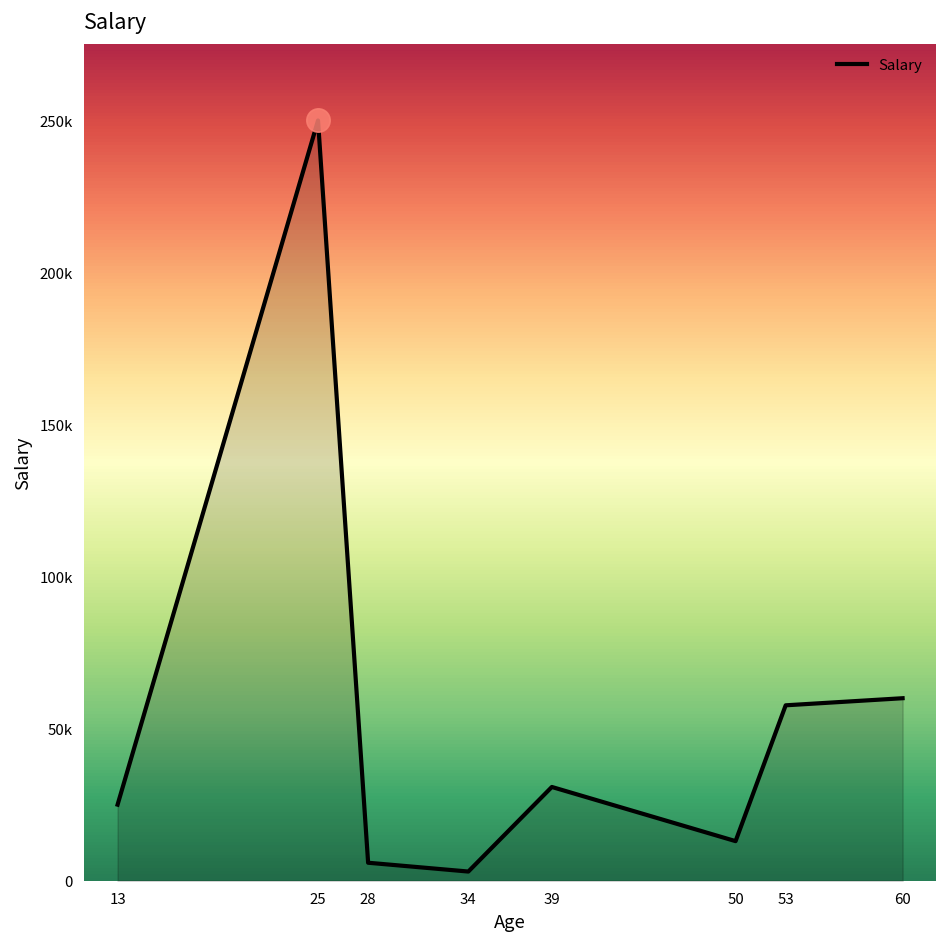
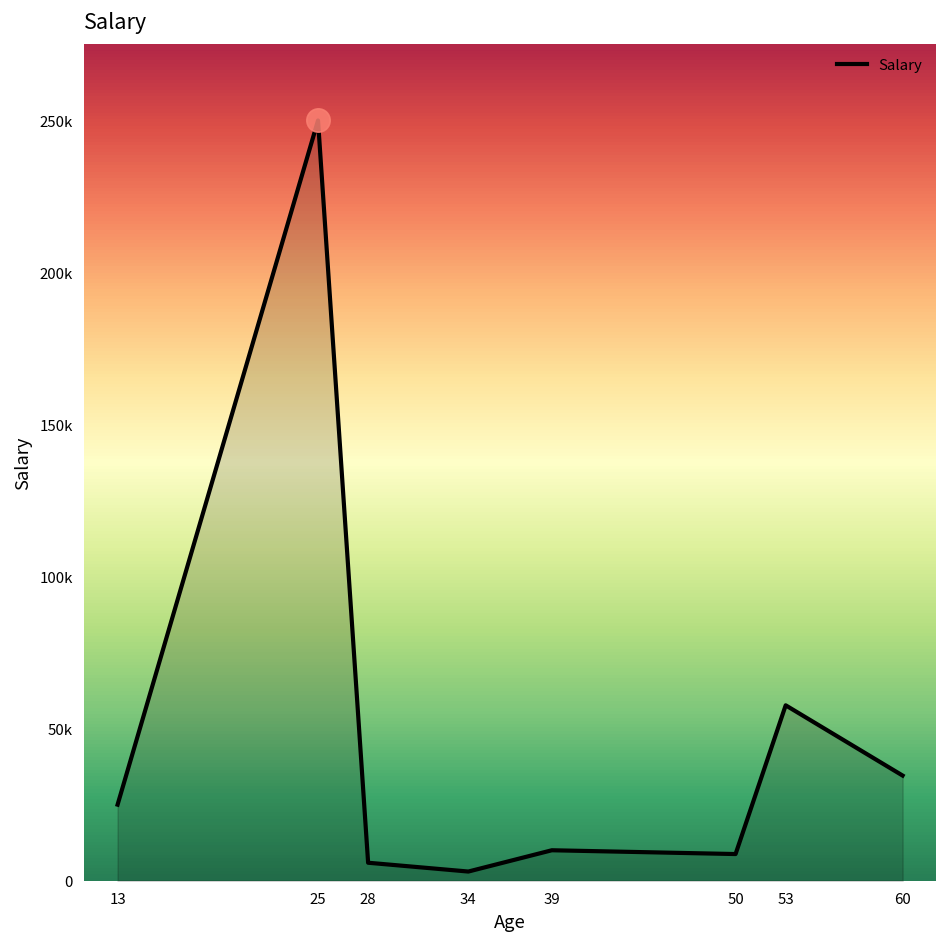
  {
    "Salary": {
      "13": 25000,
      "28": 6000,
      "34": 3000,
-     "39": 31000,
-     "50": 13000,
+     "39": 10000,
+     "50": 9000,
      "53": 58000,
-     "60": 60000
+     "60": 35000
    }
  }
